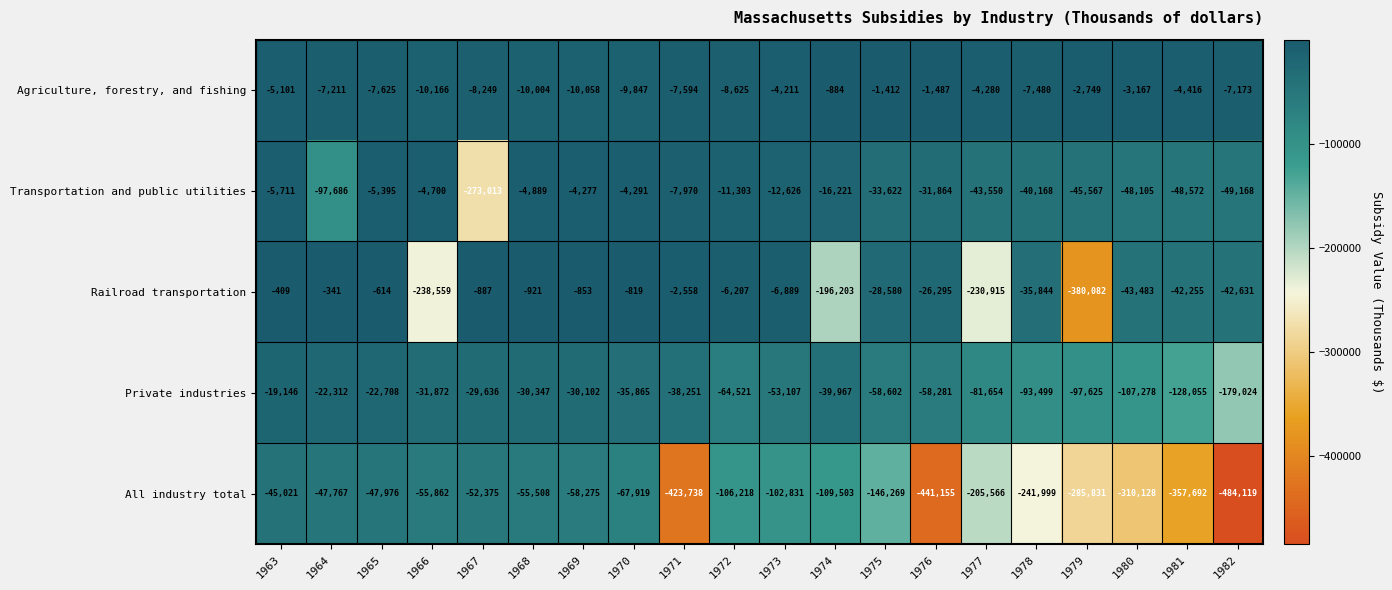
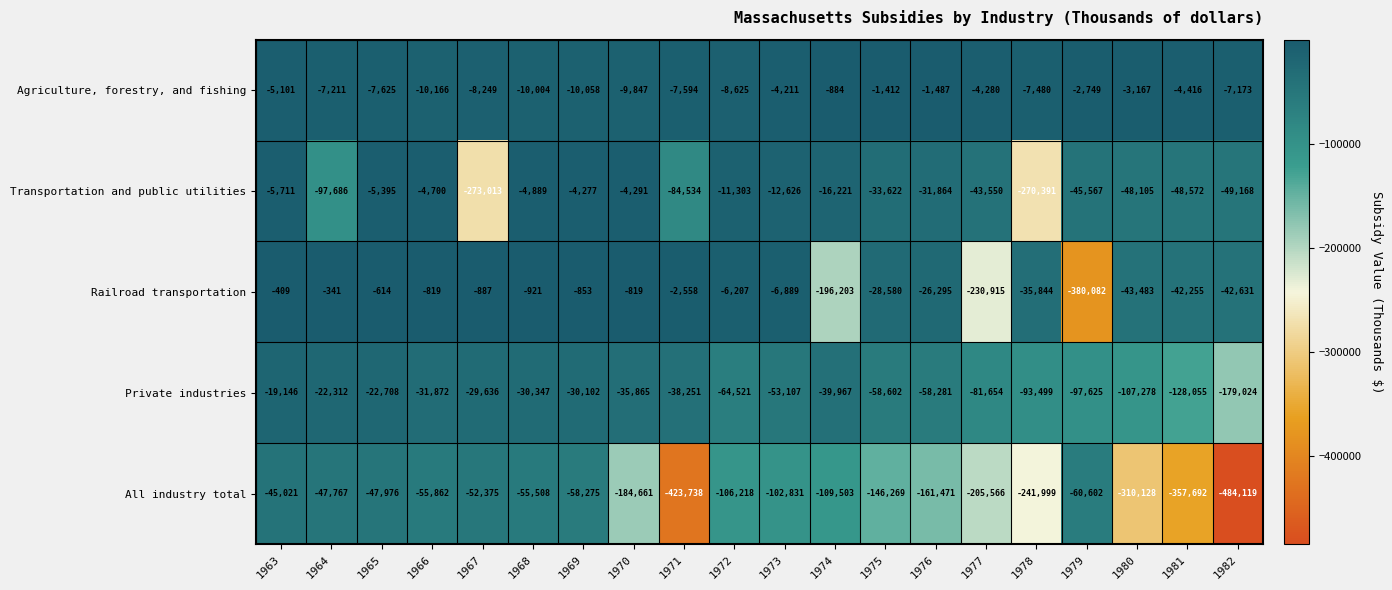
  {
    "Agriculture, forestry, and fishing": {
      "1963": "-5,101",
      "1964": "-7,211",
      "1965": "-7,625",
      "1966": "-10,166",
      "1967": "-8,249",
      "1968": "-10,004",
      "1969": "-10,058",
      "1970": "-9,847",
      "1971": "-7,594",
      "1972": "-8,625",
      "1973": "-4,211",
      "1974": "-884",
      "1975": "-1,412",
      "1976": "-1,487",
      "1977": "-4,280",
      "1978": "-7,480",
      "1979": "-2,749",
      "1980": "-3,167",
      "1981": "-4,416",
      "1982": "-7,173"
    },
    "Transportation and public utilities": {
      "1963": "-5,711",
      "1964": "-97,686",
      "1965": "-5,395",
      "1966": "-4,700",
      "1967": "-273,013",
      "1968": "-4,889",
      "1969": "-4,277",
      "1970": "-4,291",
-     "1971": "-7,970",
+     "1971": "-84,534",
      "1972": "-11,303",
      "1973": "-12,626",
      "1974": "-16,221",
      "1975": "-33,622",
      "1976": "-31,864",
      "1977": "-43,550",
-     "1978": "-40,168",
+     "1978": "-270,391",
      "1979": "-45,567",
      "1980": "-48,105",
      "1981": "-48,572",
      "1982": "-49,168"
    },
    "Railroad transportation": {
      "1963": "-409",
      "1964": "-341",
      "1965": "-614",
-     "1966": "-238,559",
+     "1966": "-819",
      "1967": "-887",
      "1968": "-921",
      "1969": "-853",
      "1970": "-819",
      "1971": "-2,558",
      "1972": "-6,207",
      "1973": "-6,889",
      "1974": "-196,203",
      "1975": "-28,580",
      "1976": "-26,295",
      "1977": "-230,915",
      "1978": "-35,844",
      "1979": "-380,082",
      "1980": "-43,483",
      "1981": "-42,255",
      "1982": "-42,631"
    },
    "Private industries": {
      "1963": "-19,146",
      "1964": "-22,312",
      "1965": "-22,708",
      "1966": "-31,872",
      "1967": "-29,636",
      "1968": "-30,347",
      "1969": "-30,102",
      "1970": "-35,865",
      "1971": "-38,251",
      "1972": "-64,521",
      "1973": "-53,107",
      "1974": "-39,967",
      "1975": "-58,602",
      "1976": "-58,281",
      "1977": "-81,654",
      "1978": "-93,499",
      "1979": "-97,625",
      "1980": "-107,278",
      "1981": "-128,055",
      "1982": "-179,024"
    },
    "All industry total": {
      "1963": "-45,021",
      "1964": "-47,767",
      "1965": "-47,976",
      "1966": "-55,862",
      "1967": "-52,375",
      "1968": "-55,508",
      "1969": "-58,275",
-     "1970": "-67,919",
+     "1970": "-184,661",
      "1971": "-423,738",
      "1972": "-106,218",
      "1973": "-102,831",
      "1974": "-109,503",
      "1975": "-146,269",
-     "1976": "-441,155",
+     "1976": "-161,471",
      "1977": "-205,566",
      "1978": "-241,999",
-     "1979": "-285,831",
+     "1979": "-60,602",
      "1980": "-310,128",
      "1981": "-357,692",
      "1982": "-484,119"
    }
  }
